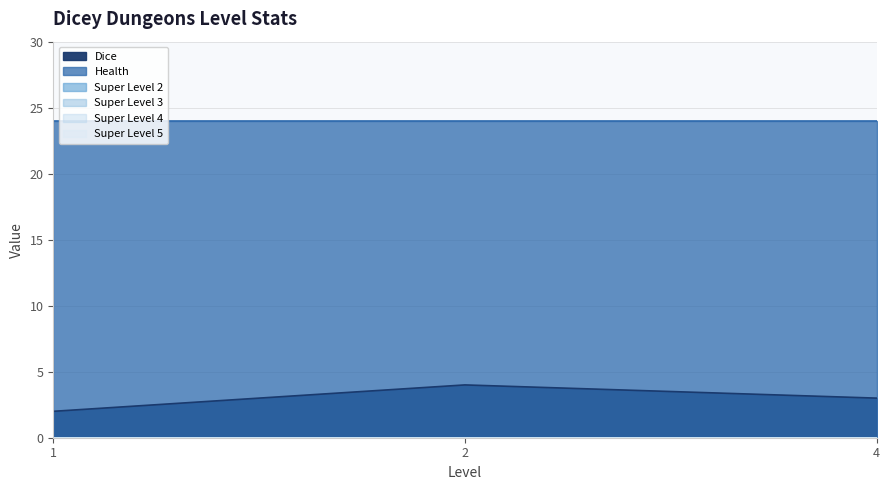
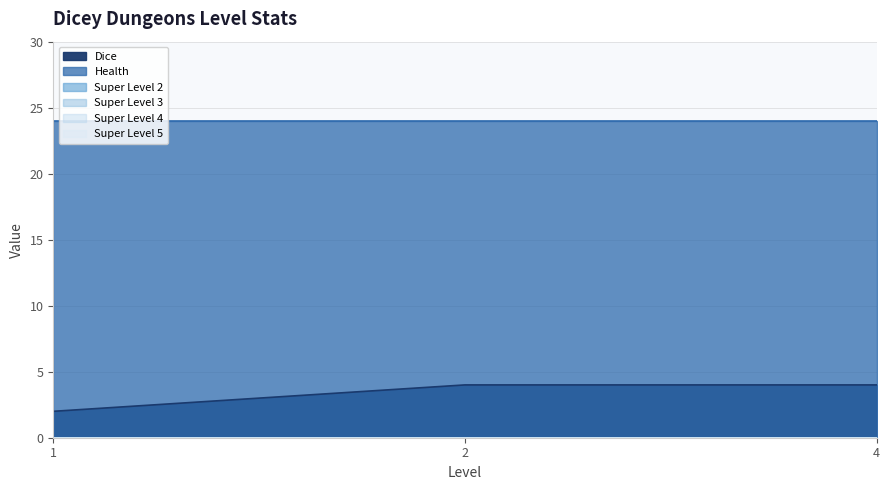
  {
    "Dice": {
      "1": 2,
      "2": 4,
-     "4": 3
+     "4": 4
    },
    "Health": {
      "1": 24,
      "2": 24,
      "4": 24
    },
    "Super Level 5": {
      "1": 0,
      "2": 0,
      "4": 0
    }
  }
